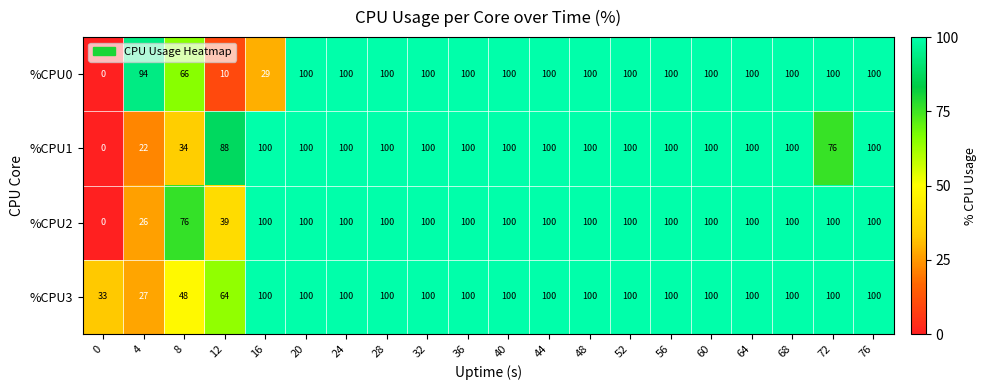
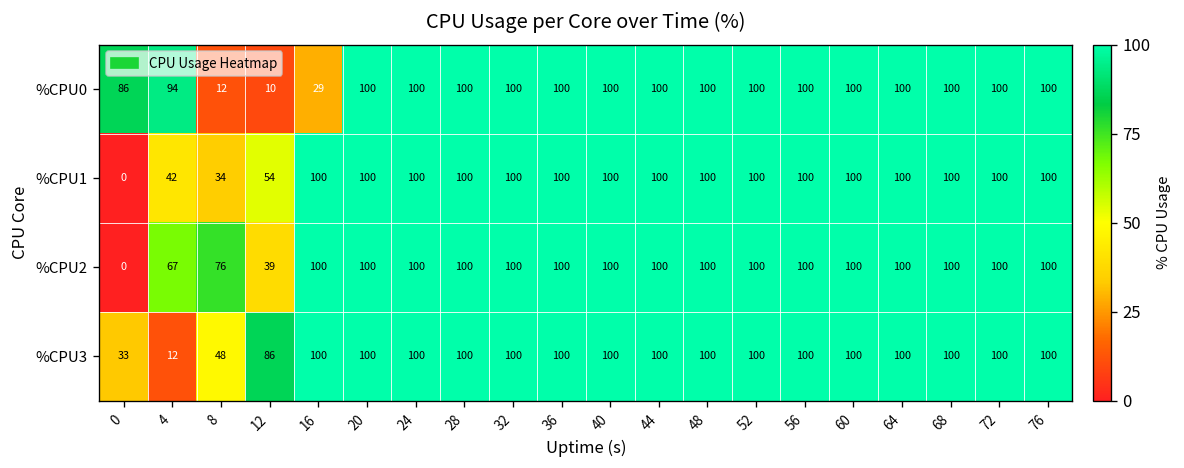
  {
    "%CPU0": {
-     "0": 0,
+     "0": 86,
      "4": 94,
-     "8": 66,
+     "8": 12,
      "12": 10,
      "16": 29,
      "20": 100,
      "24": 100,
      "28": 100,
      "32": 100,
      "36": 100,
      "40": 100,
      "44": 100,
      "48": 100,
      "52": 100,
      "56": 100,
      "60": 100,
      "64": 100,
      "68": 100,
      "72": 100,
      "76": 100
    },
    "%CPU1": {
      "0": 0,
-     "4": 22,
+     "4": 42,
      "8": 34,
-     "12": 88,
+     "12": 54,
      "16": 100,
      "20": 100,
      "24": 100,
      "28": 100,
      "32": 100,
      "36": 100,
      "40": 100,
      "44": 100,
      "48": 100,
      "52": 100,
      "56": 100,
      "60": 100,
      "64": 100,
      "68": 100,
-     "72": 76,
+     "72": 100,
      "76": 100
    },
    "%CPU2": {
      "0": 0,
-     "4": 26,
+     "4": 67,
      "8": 76,
      "12": 39,
      "16": 100,
      "20": 100,
      "24": 100,
      "28": 100,
      "32": 100,
      "36": 100,
      "40": 100,
      "44": 100,
      "48": 100,
      "52": 100,
      "56": 100,
      "60": 100,
      "64": 100,
      "68": 100,
      "72": 100,
      "76": 100
    },
    "%CPU3": {
      "0": 33,
-     "4": 27,
+     "4": 12,
      "8": 48,
-     "12": 64,
+     "12": 86,
      "16": 100,
      "20": 100,
      "24": 100,
      "28": 100,
      "32": 100,
      "36": 100,
      "40": 100,
      "44": 100,
      "48": 100,
      "52": 100,
      "56": 100,
      "60": 100,
      "64": 100,
      "68": 100,
      "72": 100,
      "76": 100
    }
  }
